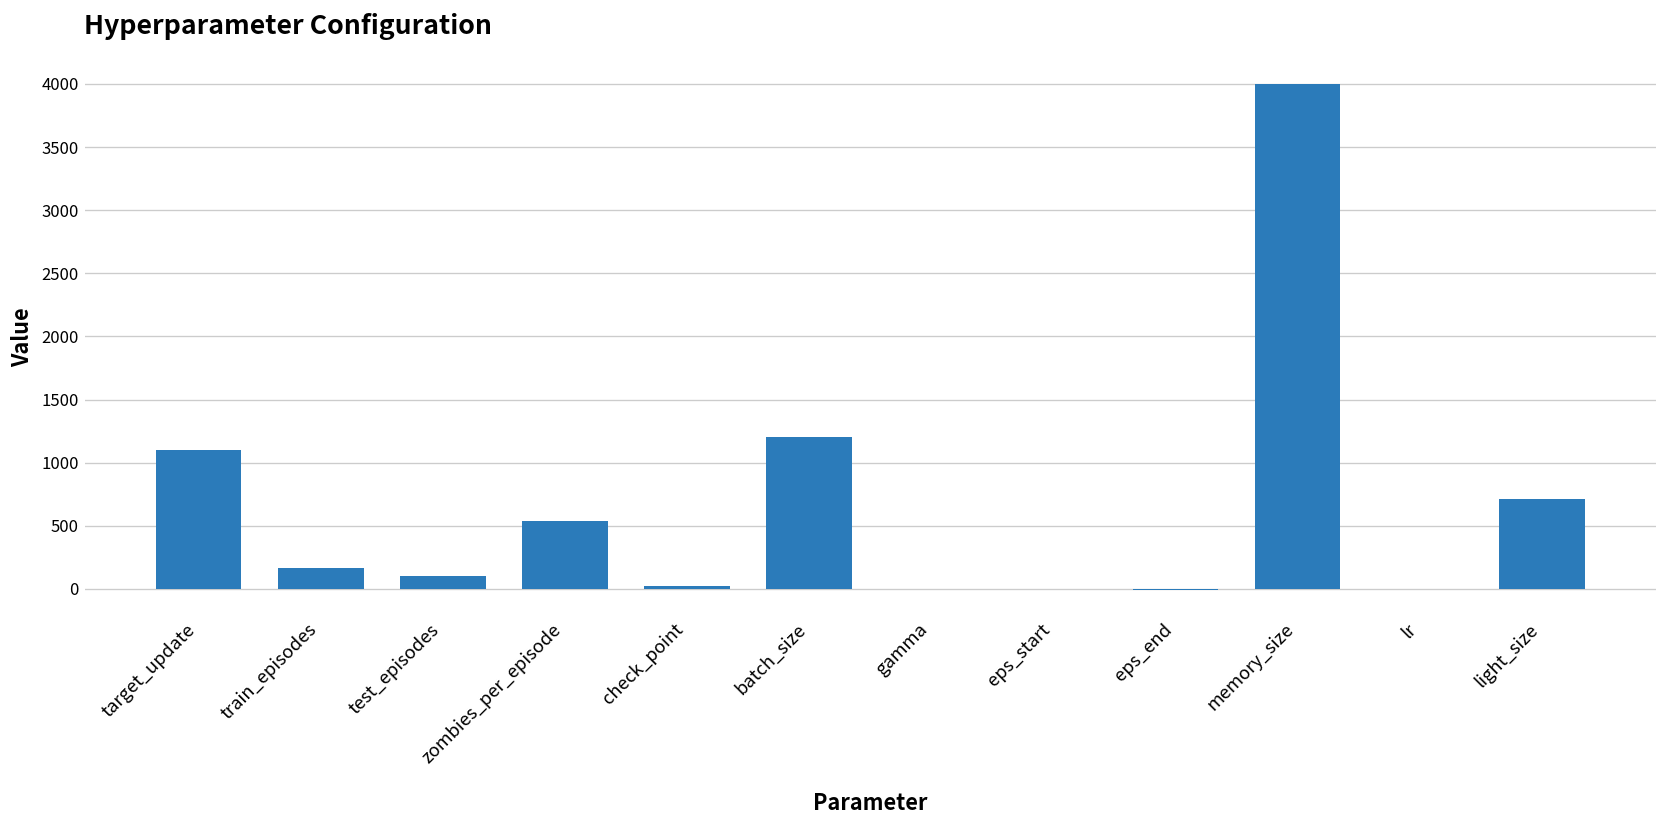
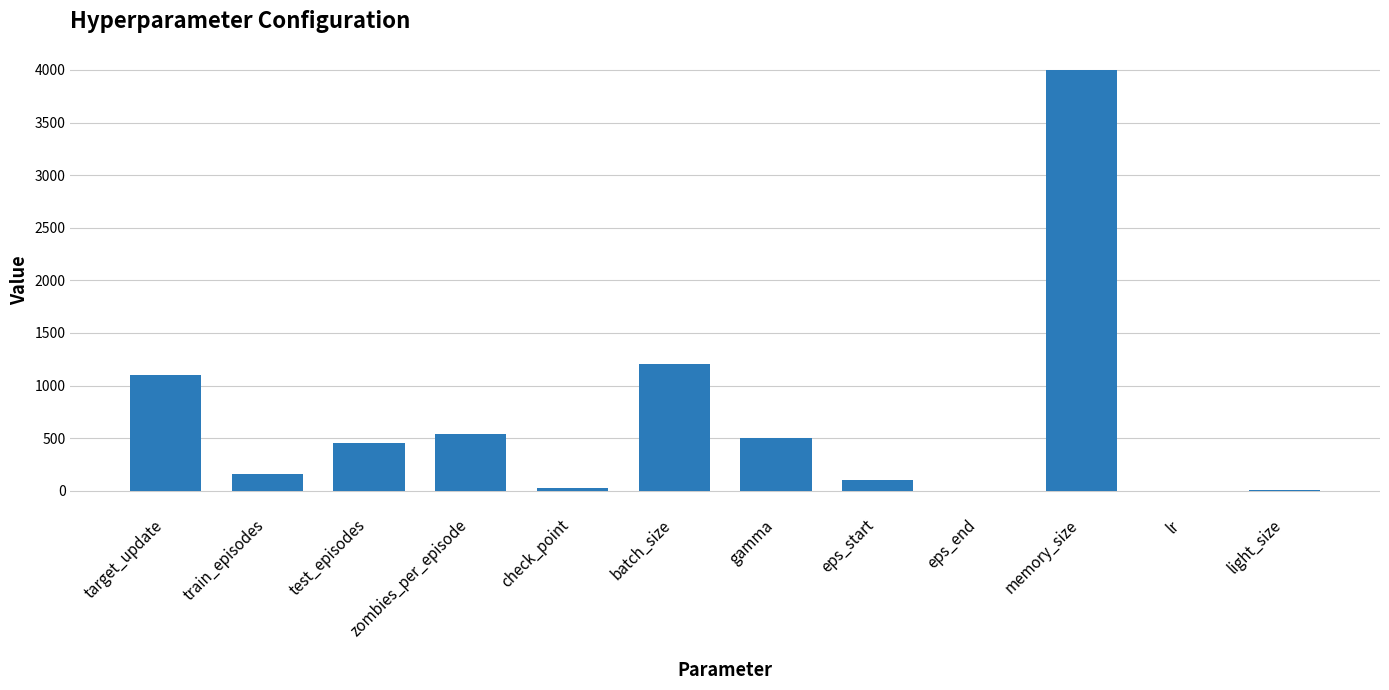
  {
    "target_update": 1100,
    "train_episodes": 160,
-   "test_episodes": 100,
+   "test_episodes": 450,
    "zombies_per_episode": 540,
    "check_point": 30,
    "batch_size": 1200,
-   "gamma": 0,
-   "eps_start": 0,
+   "gamma": 500,
+   "eps_start": 110,
    "memory_size": 4000,
-   "light_size": 710
+   "light_size": 0
  }
